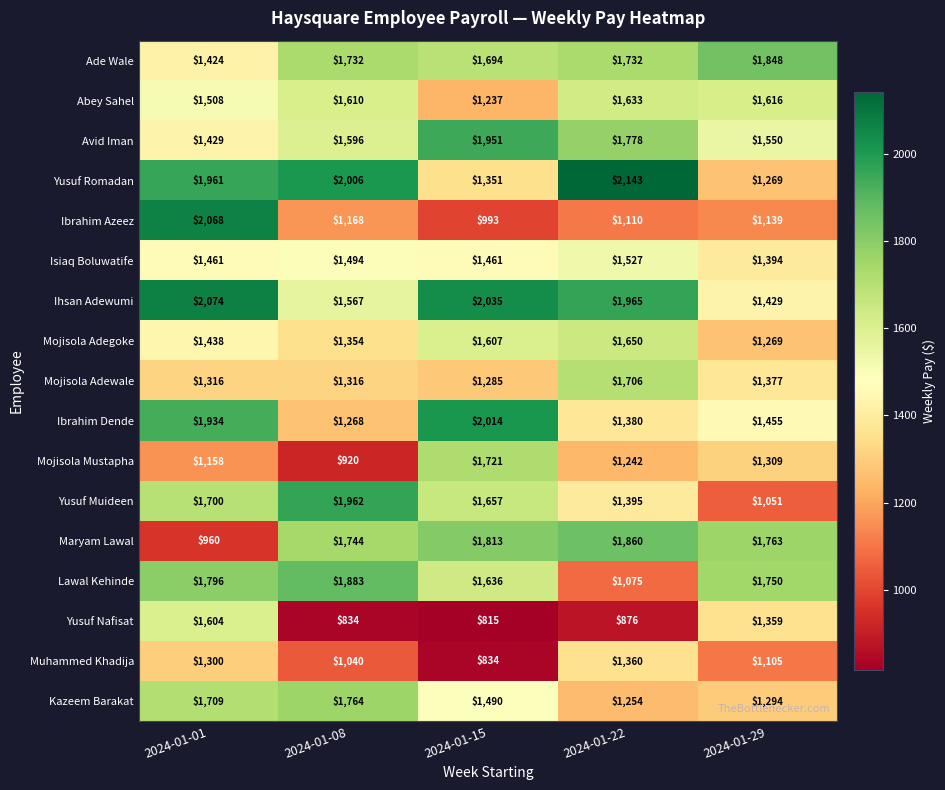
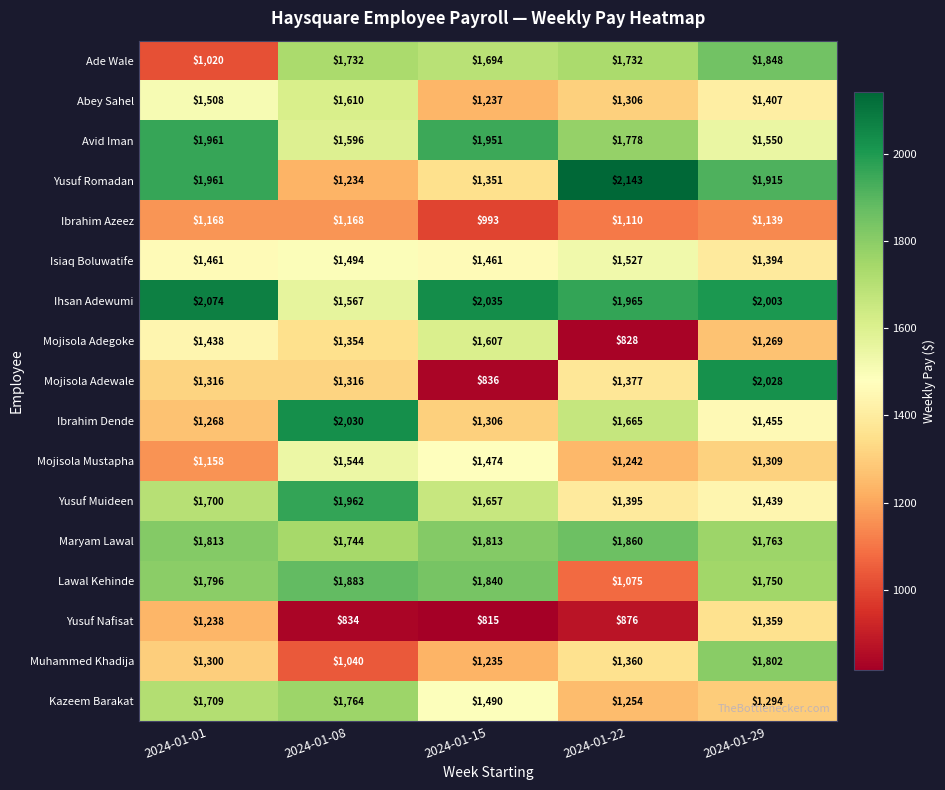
  {
    "Ade Wale": {
-     "2024-01-01": "$1,424",
+     "2024-01-01": "$1,020",
      "2024-01-08": "$1,732",
      "2024-01-15": "$1,694",
      "2024-01-22": "$1,732",
      "2024-01-29": "$1,848"
    },
    "Abey Sahel": {
      "2024-01-01": "$1,508",
      "2024-01-08": "$1,610",
      "2024-01-15": "$1,237",
-     "2024-01-22": "$1,633",
-     "2024-01-29": "$1,616"
+     "2024-01-22": "$1,306",
+     "2024-01-29": "$1,407"
    },
    "Avid Iman": {
-     "2024-01-01": "$1,429",
+     "2024-01-01": "$1,961",
      "2024-01-08": "$1,596",
      "2024-01-15": "$1,951",
      "2024-01-22": "$1,778",
      "2024-01-29": "$1,550"
    },
    "Yusuf Romadan": {
      "2024-01-01": "$1,961",
-     "2024-01-08": "$2,006",
+     "2024-01-08": "$1,234",
      "2024-01-15": "$1,351",
      "2024-01-22": "$2,143",
-     "2024-01-29": "$1,269"
+     "2024-01-29": "$1,915"
    },
    "Ibrahim Azeez": {
-     "2024-01-01": "$2,068",
+     "2024-01-01": "$1,168",
      "2024-01-08": "$1,168",
      "2024-01-15": "$993",
      "2024-01-22": "$1,110",
      "2024-01-29": "$1,139"
    },
    "Isiaq Boluwatife": {
      "2024-01-01": "$1,461",
      "2024-01-08": "$1,494",
      "2024-01-15": "$1,461",
      "2024-01-22": "$1,527",
      "2024-01-29": "$1,394"
    },
    "Ihsan Adewumi": {
      "2024-01-01": "$2,074",
      "2024-01-08": "$1,567",
      "2024-01-15": "$2,035",
      "2024-01-22": "$1,965",
-     "2024-01-29": "$1,429"
+     "2024-01-29": "$2,003"
    },
    "Mojisola Adegoke": {
      "2024-01-01": "$1,438",
      "2024-01-08": "$1,354",
      "2024-01-15": "$1,607",
-     "2024-01-22": "$1,650",
+     "2024-01-22": "$828",
      "2024-01-29": "$1,269"
    },
    "Mojisola Adewale": {
      "2024-01-01": "$1,316",
      "2024-01-08": "$1,316",
-     "2024-01-15": "$1,285",
-     "2024-01-22": "$1,706",
-     "2024-01-29": "$1,377"
+     "2024-01-15": "$836",
+     "2024-01-22": "$1,377",
+     "2024-01-29": "$2,028"
    },
    "Ibrahim Dende": {
-     "2024-01-01": "$1,934",
-     "2024-01-08": "$1,268",
-     "2024-01-15": "$2,014",
-     "2024-01-22": "$1,380",
+     "2024-01-01": "$1,268",
+     "2024-01-08": "$2,030",
+     "2024-01-15": "$1,306",
+     "2024-01-22": "$1,665",
      "2024-01-29": "$1,455"
    },
    "Mojisola Mustapha": {
      "2024-01-01": "$1,158",
-     "2024-01-08": "$920",
-     "2024-01-15": "$1,721",
+     "2024-01-08": "$1,544",
+     "2024-01-15": "$1,474",
      "2024-01-22": "$1,242",
      "2024-01-29": "$1,309"
    },
    "Yusuf Muideen": {
      "2024-01-01": "$1,700",
      "2024-01-08": "$1,962",
      "2024-01-15": "$1,657",
      "2024-01-22": "$1,395",
-     "2024-01-29": "$1,051"
+     "2024-01-29": "$1,439"
    },
    "Maryam Lawal": {
-     "2024-01-01": "$960",
+     "2024-01-01": "$1,813",
      "2024-01-08": "$1,744",
      "2024-01-15": "$1,813",
      "2024-01-22": "$1,860",
      "2024-01-29": "$1,763"
    },
    "Lawal Kehinde": {
      "2024-01-01": "$1,796",
      "2024-01-08": "$1,883",
-     "2024-01-15": "$1,636",
+     "2024-01-15": "$1,840",
      "2024-01-22": "$1,075",
      "2024-01-29": "$1,750"
    },
    "Yusuf Nafisat": {
-     "2024-01-01": "$1,604",
+     "2024-01-01": "$1,238",
      "2024-01-08": "$834",
      "2024-01-15": "$815",
      "2024-01-22": "$876",
      "2024-01-29": "$1,359"
    },
    "Muhammed Khadija": {
      "2024-01-01": "$1,300",
      "2024-01-08": "$1,040",
-     "2024-01-15": "$834",
+     "2024-01-15": "$1,235",
      "2024-01-22": "$1,360",
-     "2024-01-29": "$1,105"
+     "2024-01-29": "$1,802"
    },
    "Kazeem Barakat": {
      "2024-01-01": "$1,709",
      "2024-01-08": "$1,764",
      "2024-01-15": "$1,490",
      "2024-01-22": "$1,254"
    }
  }
